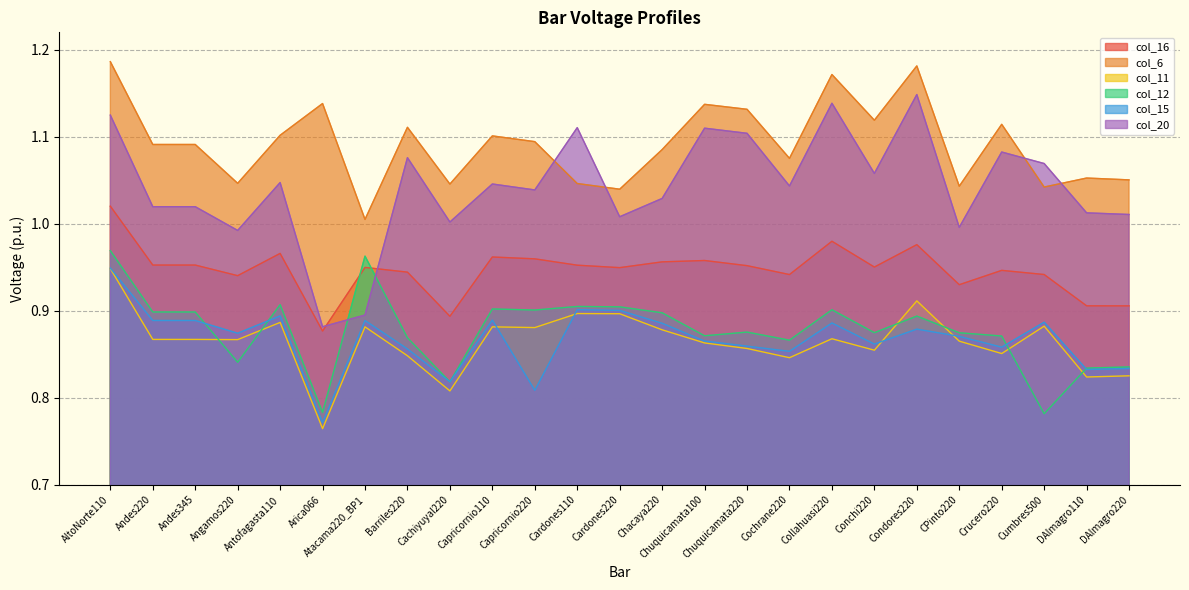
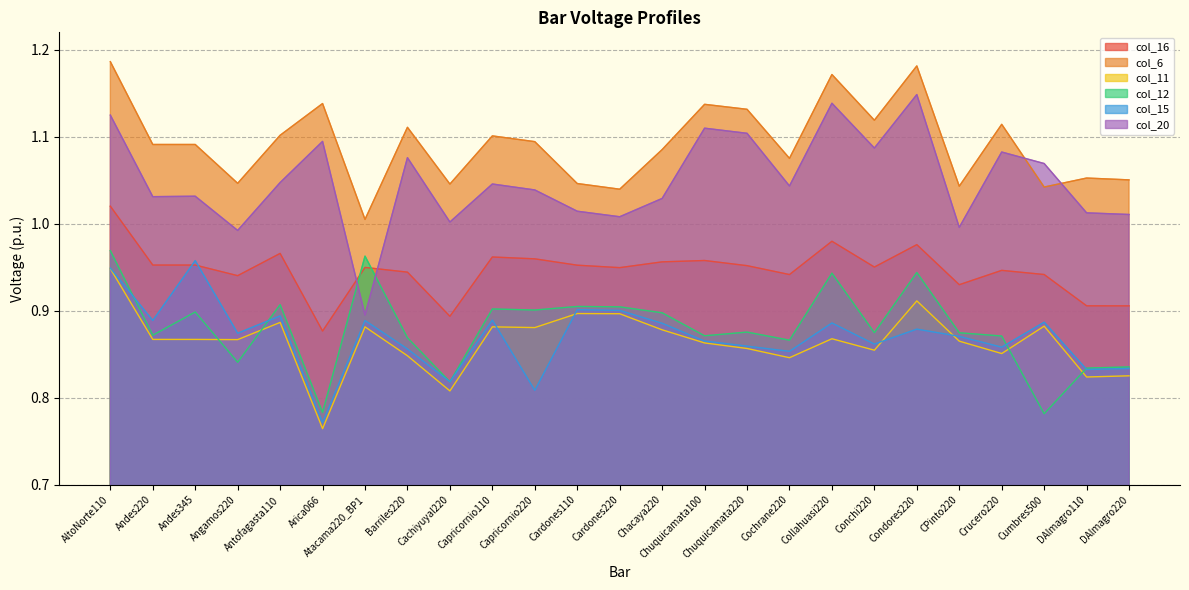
  {
    "col_11": {
      "Andes220": 0.87,
      "Andes345": 0.87,
      "Angamos220": 0.87,
      "Antofagasta110": 0.89,
      "Arica066": 0.76,
      "Atacama220_BP1": 0.88,
      "Barriles220": 0.85,
      "Cachiyuyal220": 0.81,
      "Capricornio110": 0.88,
      "Capricornio220": 0.88,
      "Cardones110": 0.90,
      "Cardones220": 0.90,
      "Chacaya220": 0.88,
      "Cochrane220": 0.85,
      "Collahuasi220": 0.87,
      "Conchi220": 0.85,
      "Condores220": 0.91,
      "CPinto220": 0.86,
      "Crucero220": 0.85,
      "Cumbres500": 0.88,
      "DAlmagro110": 0.82,
      "DAlmagro220": 0.83
    },
    "col_12": {
      "AltoNorte110": 0.97,
-     "Andes220": 0.90,
+     "Andes220": 0.87,
      "Andes345": 0.90,
      "Angamos220": 0.84,
      "Antofagasta110": 0.91,
      "Arica066": 0.78,
      "Atacama220_BP1": 0.96,
      "Barriles220": 0.87,
      "Capricornio110": 0.90,
      "Capricornio220": 0.90,
      "Cardones110": 0.90,
      "Cardones220": 0.90,
      "Chacaya220": 0.90,
      "Chuquicamata100": 0.87,
      "Chuquicamata220": 0.88,
      "Cochrane220": 0.87,
-     "Collahuasi220": 0.90,
+     "Collahuasi220": 0.94,
      "Conchi220": 0.87,
-     "Condores220": 0.89,
+     "Condores220": 0.94,
      "CPinto220": 0.87,
      "Crucero220": 0.87,
      "Cumbres500": 0.78
    },
    "col_15": {
      "Andes220": 0.89,
-     "Andes345": 0.89,
+     "Andes345": 0.96,
      "Angamos220": 0.87,
      "Antofagasta110": 0.89,
      "Arica066": 0.77,
      "Atacama220_BP1": 0.89,
      "Barriles220": 0.86,
      "Capricornio110": 0.89,
      "Capricornio220": 0.81,
      "Cardones110": 0.90,
      "Cardones220": 0.90,
      "Chacaya220": 0.89,
      "Cochrane220": 0.85,
      "Collahuasi220": 0.89,
      "Conchi220": 0.86,
      "Condores220": 0.88,
      "CPinto220": 0.87,
      "Crucero220": 0.86,
      "Cumbres500": 0.89
    },
    "col_20": {
      "AltoNorte110": 1.12,
-     "Andes220": 1.02,
-     "Andes345": 1.02,
+     "Andes220": 1.03,
+     "Andes345": 1.03,
      "Angamos220": 0.99,
      "Antofagasta110": 1.05,
-     "Arica066": 0.88,
+     "Arica066": 1.09,
      "Atacama220_BP1": 0.90,
      "Barriles220": 1.08,
      "Cachiyuyal220": 1.00,
      "Capricornio110": 1.05,
      "Capricornio220": 1.04,
-     "Cardones110": 1.11,
+     "Cardones110": 1.01,
      "Cardones220": 1.01,
      "Chacaya220": 1.03,
      "Chuquicamata100": 1.11,
      "Chuquicamata220": 1.10,
      "Cochrane220": 1.04,
      "Collahuasi220": 1.14,
-     "Conchi220": 1.06,
+     "Conchi220": 1.09,
      "Condores220": 1.15,
      "CPinto220": 1.00,
      "Crucero220": 1.08,
      "Cumbres500": 1.07,
      "DAlmagro110": 1.01,
      "DAlmagro220": 1.01
    }
  }
